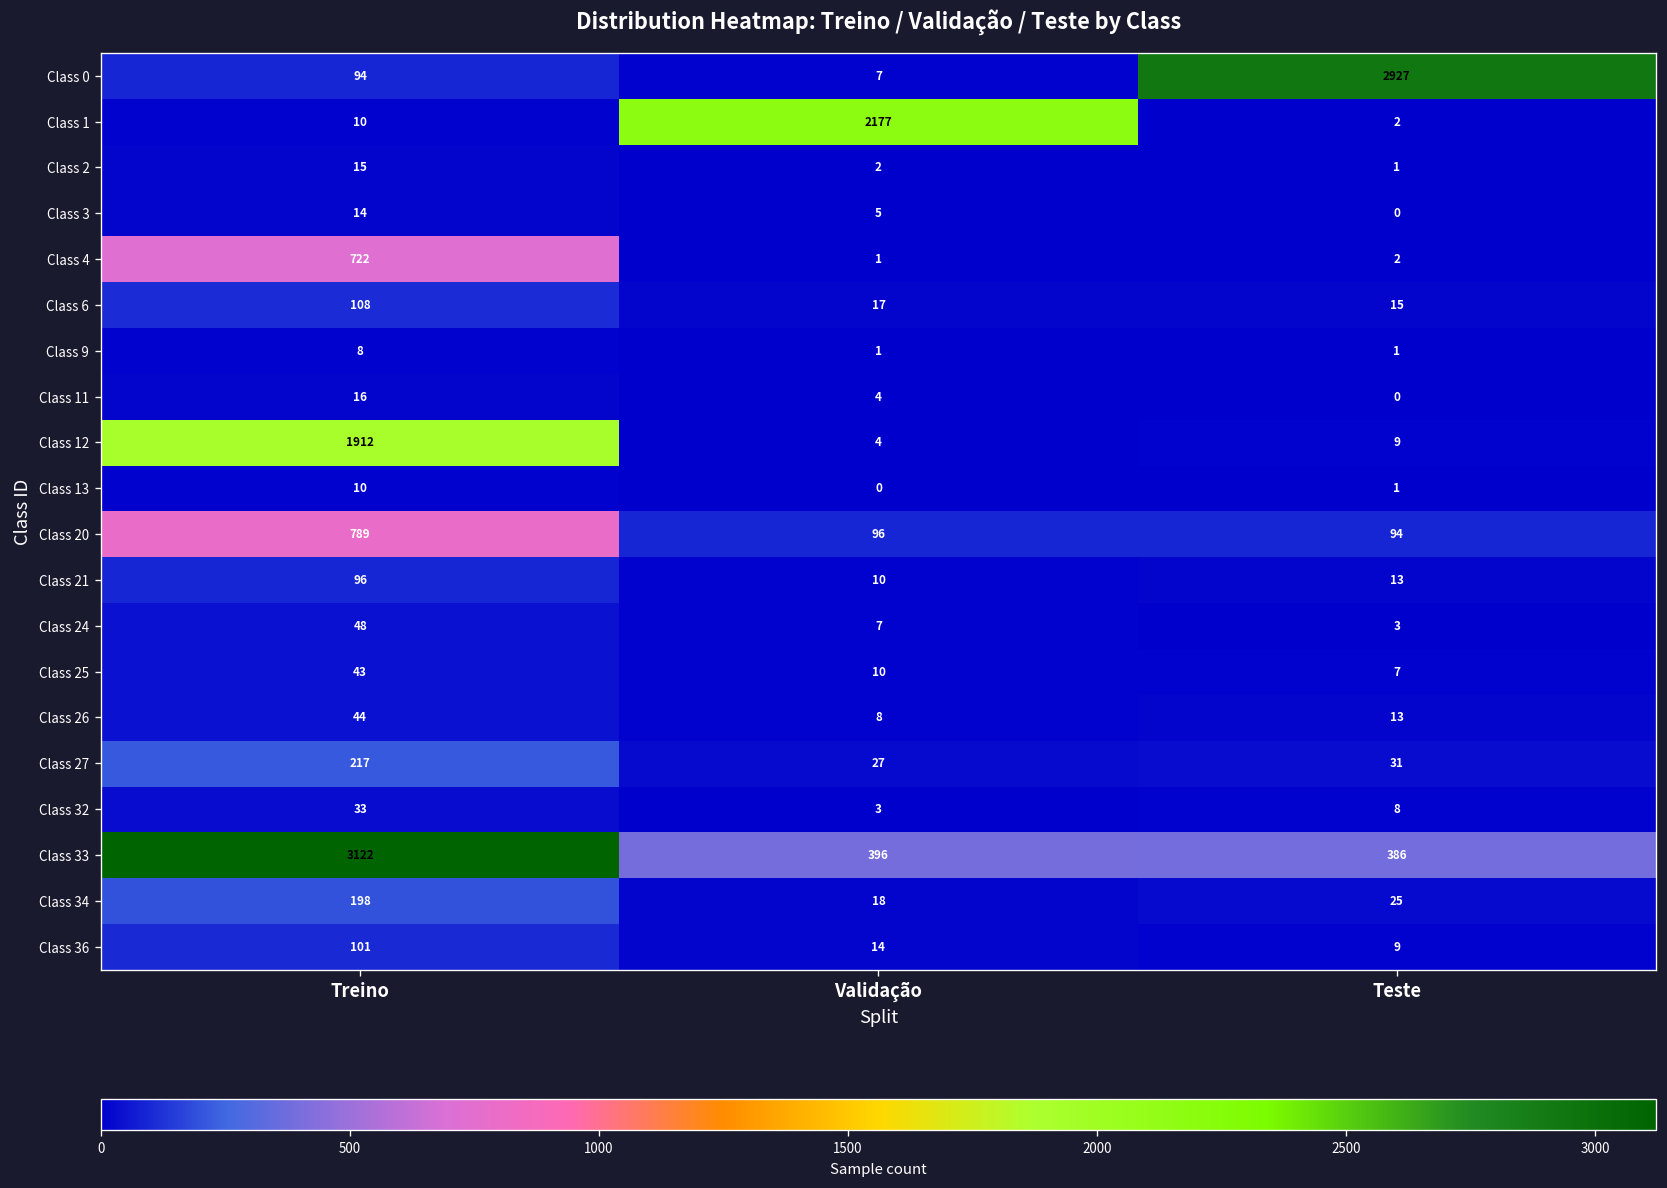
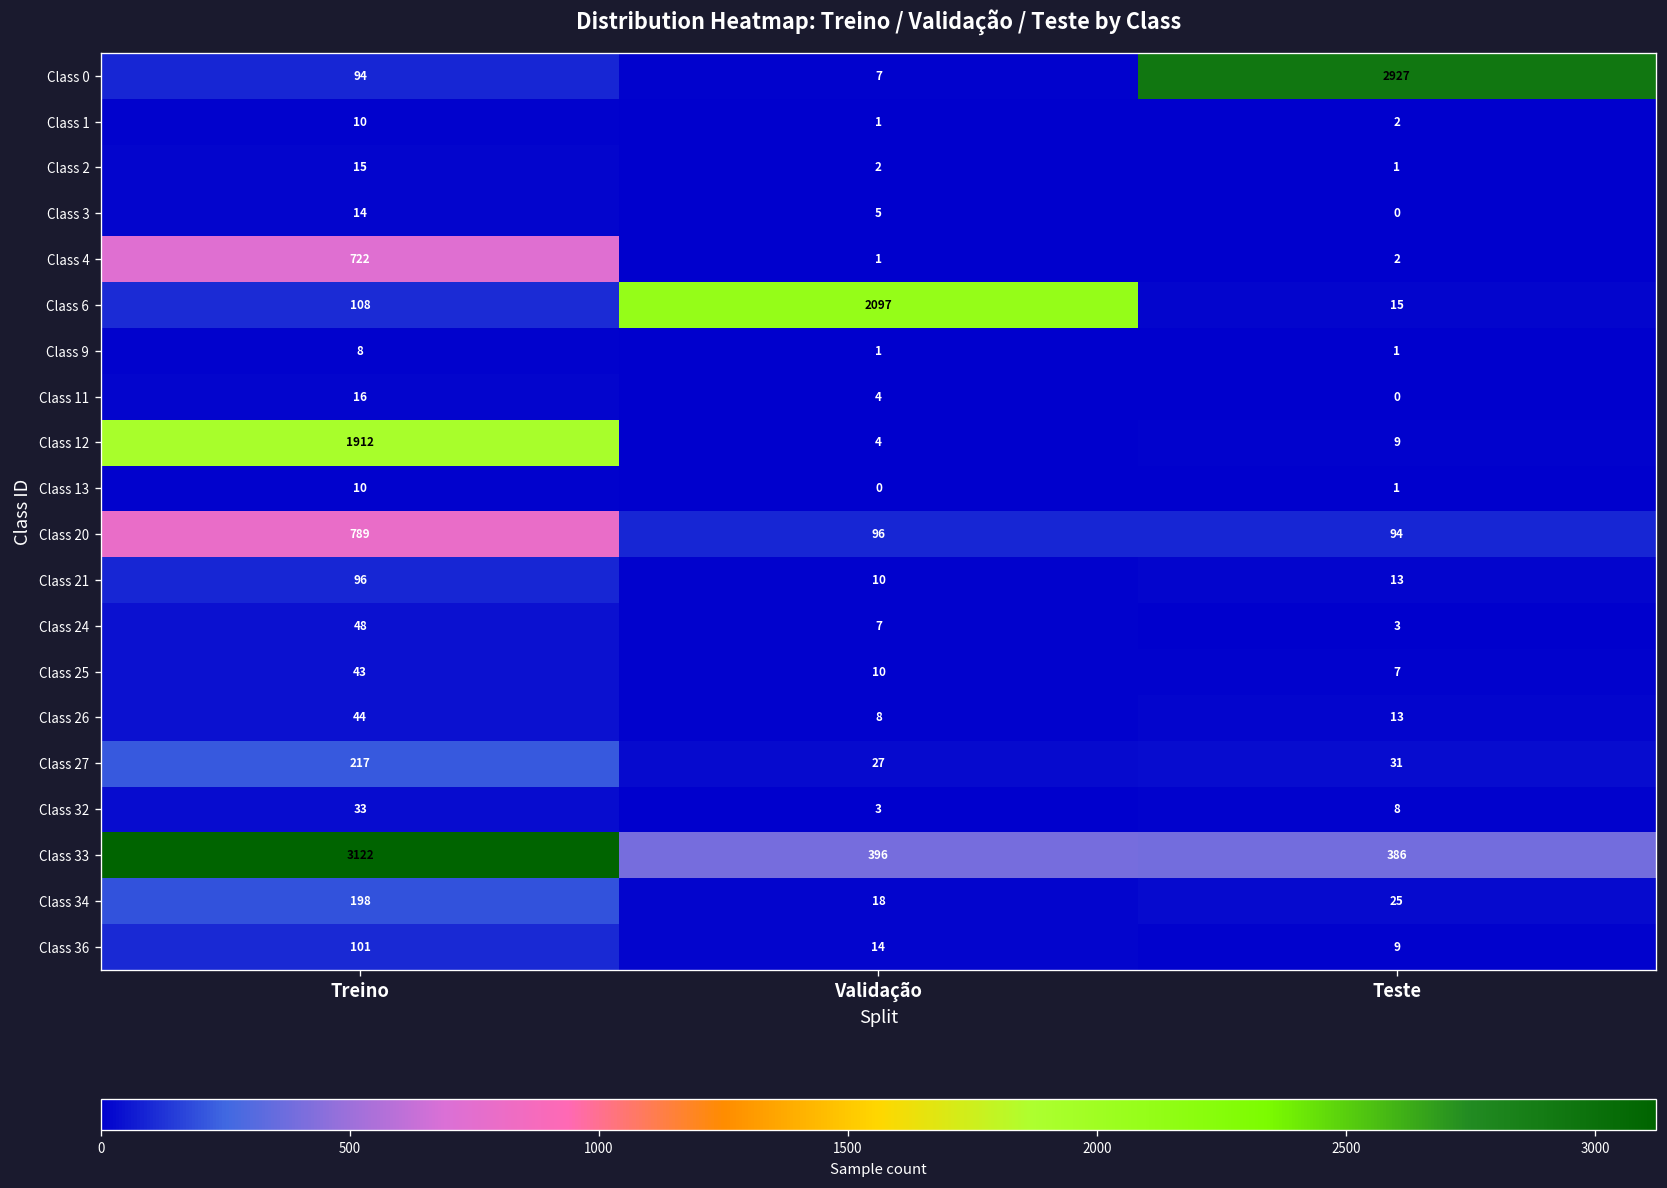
  {
    "Class 0": {
      "Treino": 94,
      "Validação": 7,
      "Teste": 2927
    },
    "Class 1": {
      "Treino": 10,
-     "Validação": 2177,
+     "Validação": 1,
      "Teste": 2
    },
    "Class 2": {
      "Treino": 15,
      "Validação": 2,
      "Teste": 1
    },
    "Class 3": {
      "Treino": 14,
      "Validação": 5,
      "Teste": 0
    },
    "Class 4": {
      "Treino": 722,
      "Validação": 1,
      "Teste": 2
    },
    "Class 6": {
      "Treino": 108,
-     "Validação": 17,
+     "Validação": 2097,
      "Teste": 15
    },
    "Class 9": {
      "Treino": 8,
      "Validação": 1,
      "Teste": 1
    },
    "Class 11": {
      "Treino": 16,
      "Validação": 4,
      "Teste": 0
    },
    "Class 12": {
      "Treino": 1912,
      "Validação": 4,
      "Teste": 9
    },
    "Class 13": {
      "Treino": 10,
      "Validação": 0,
      "Teste": 1
    },
    "Class 20": {
      "Treino": 789,
      "Validação": 96,
      "Teste": 94
    },
    "Class 21": {
      "Treino": 96,
      "Validação": 10,
      "Teste": 13
    },
    "Class 24": {
      "Treino": 48,
      "Validação": 7,
      "Teste": 3
    },
    "Class 25": {
      "Treino": 43,
      "Validação": 10,
      "Teste": 7
    },
    "Class 26": {
      "Treino": 44,
      "Validação": 8,
      "Teste": 13
    },
    "Class 27": {
      "Treino": 217,
      "Validação": 27,
      "Teste": 31
    },
    "Class 32": {
      "Treino": 33,
      "Validação": 3,
      "Teste": 8
    },
    "Class 33": {
      "Treino": 3122,
      "Validação": 396,
      "Teste": 386
    },
    "Class 34": {
      "Treino": 198,
      "Validação": 18,
      "Teste": 25
    },
    "Class 36": {
      "Treino": 101,
      "Validação": 14,
      "Teste": 9
    }
  }
